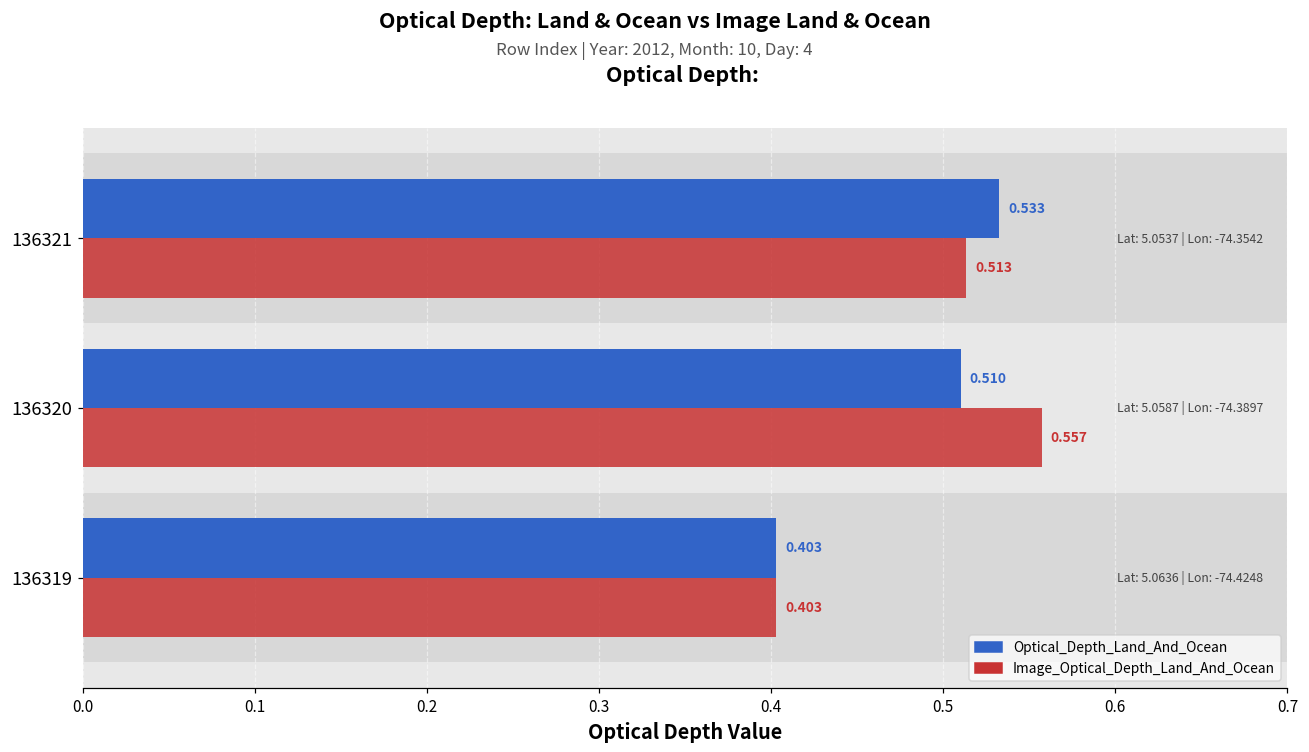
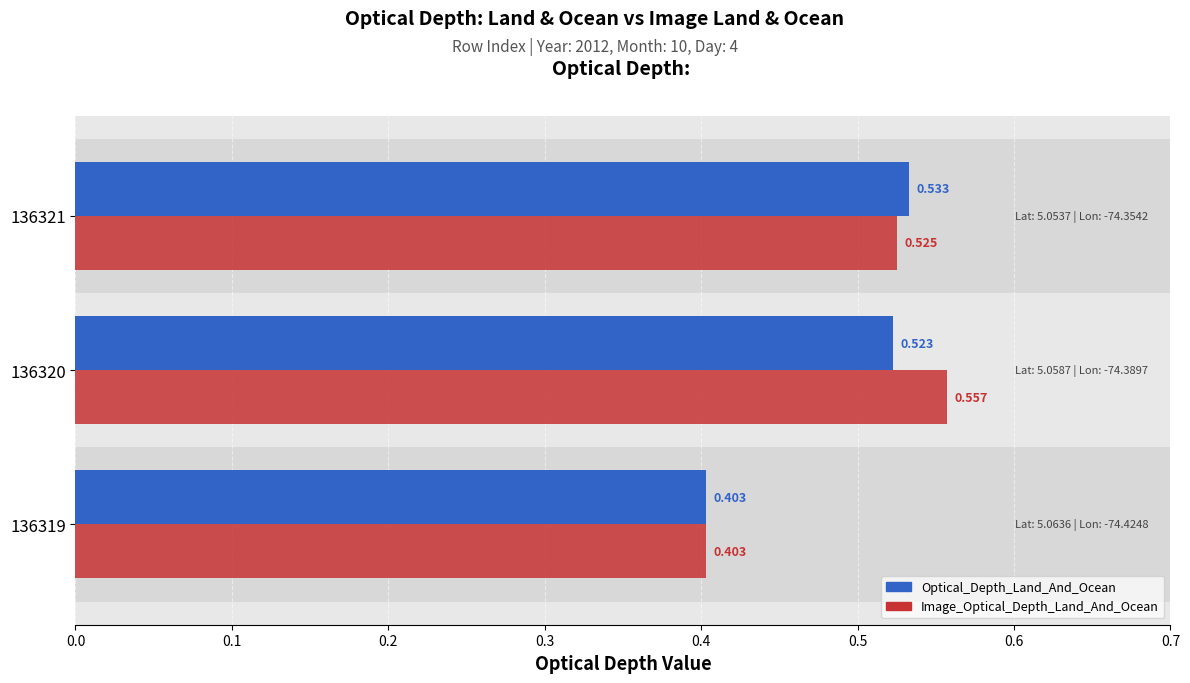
  {
    "Optical_Depth_Land_And_Ocean": {
-     "136320": 0.510
+     "136320": 0.523
    },
    "Image_Optical_Depth_Land_And_Ocean": {
-     "136321": 0.513
+     "136321": 0.525
    }
  }
